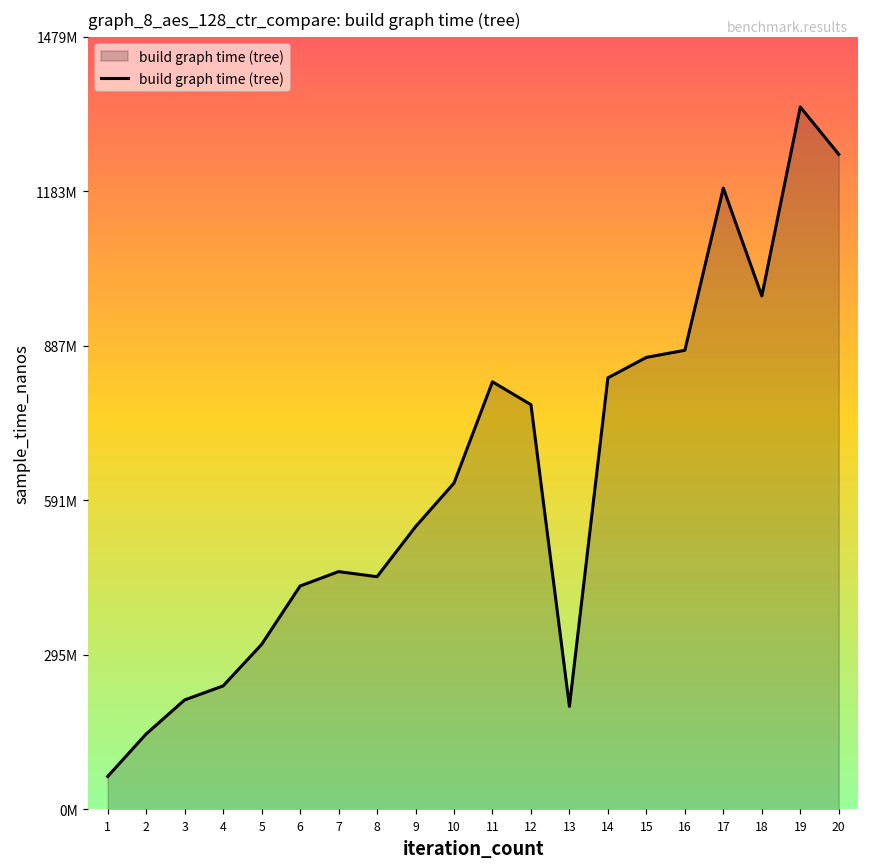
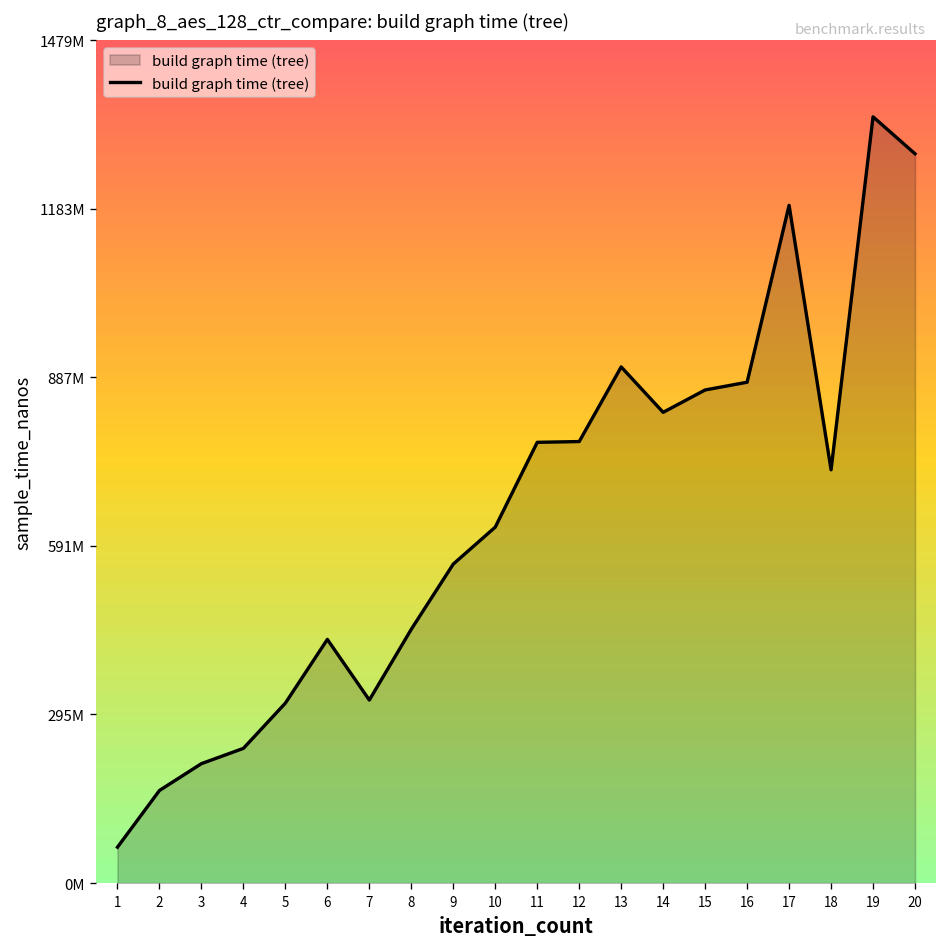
  {
    "1": 60000000,
-   "2": 140000000,
+   "2": 160000000,
    "3": 210000000,
    "4": 240000000,
    "5": 320000000,
    "6": 430000000,
-   "7": 460000000,
+   "7": 320000000,
    "8": 450000000,
-   "9": 540000000,
+   "9": 560000000,
    "10": 620000000,
-   "11": 820000000,
+   "11": 770000000,
    "12": 780000000,
-   "13": 200000000,
+   "13": 910000000,
    "14": 830000000,
    "15": 870000000,
    "16": 880000000,
    "17": 1190000000,
-   "18": 980000000,
+   "18": 730000000,
    "19": 1350000000,
-   "20": 1250000000
+   "20": 1280000000
  }
